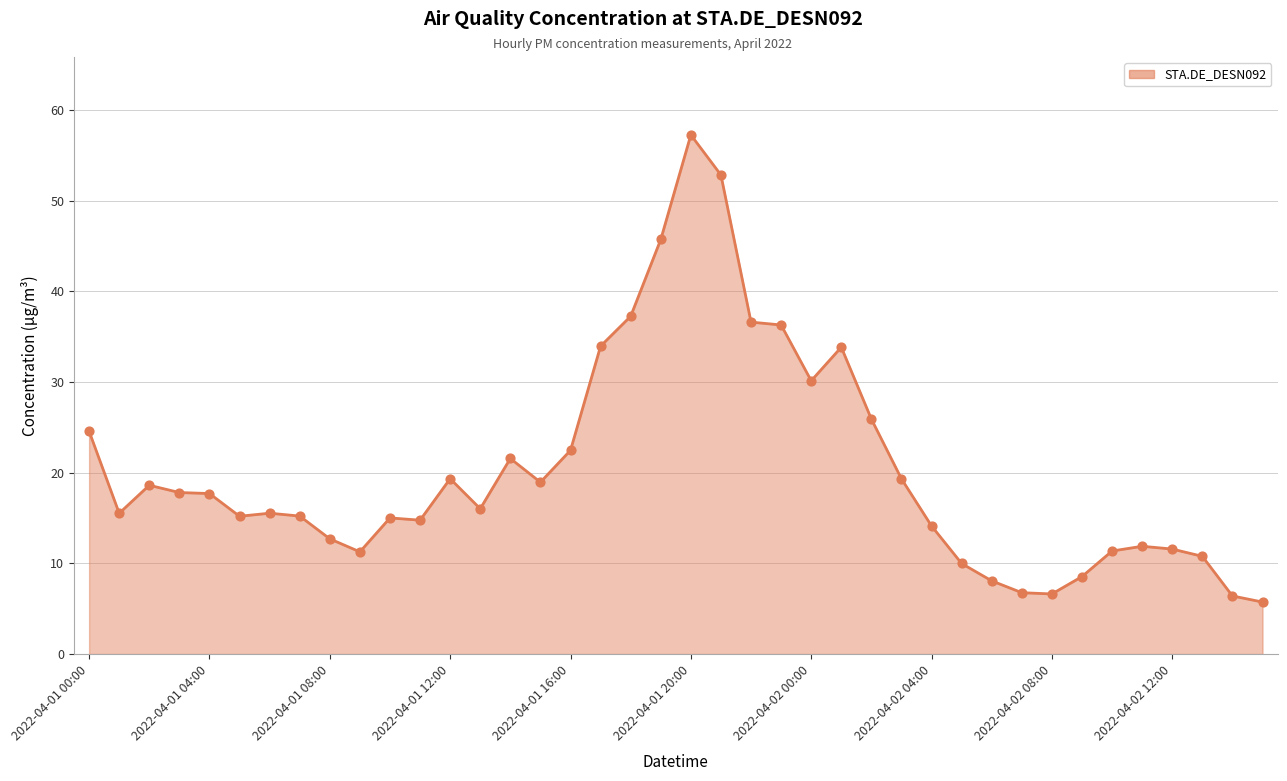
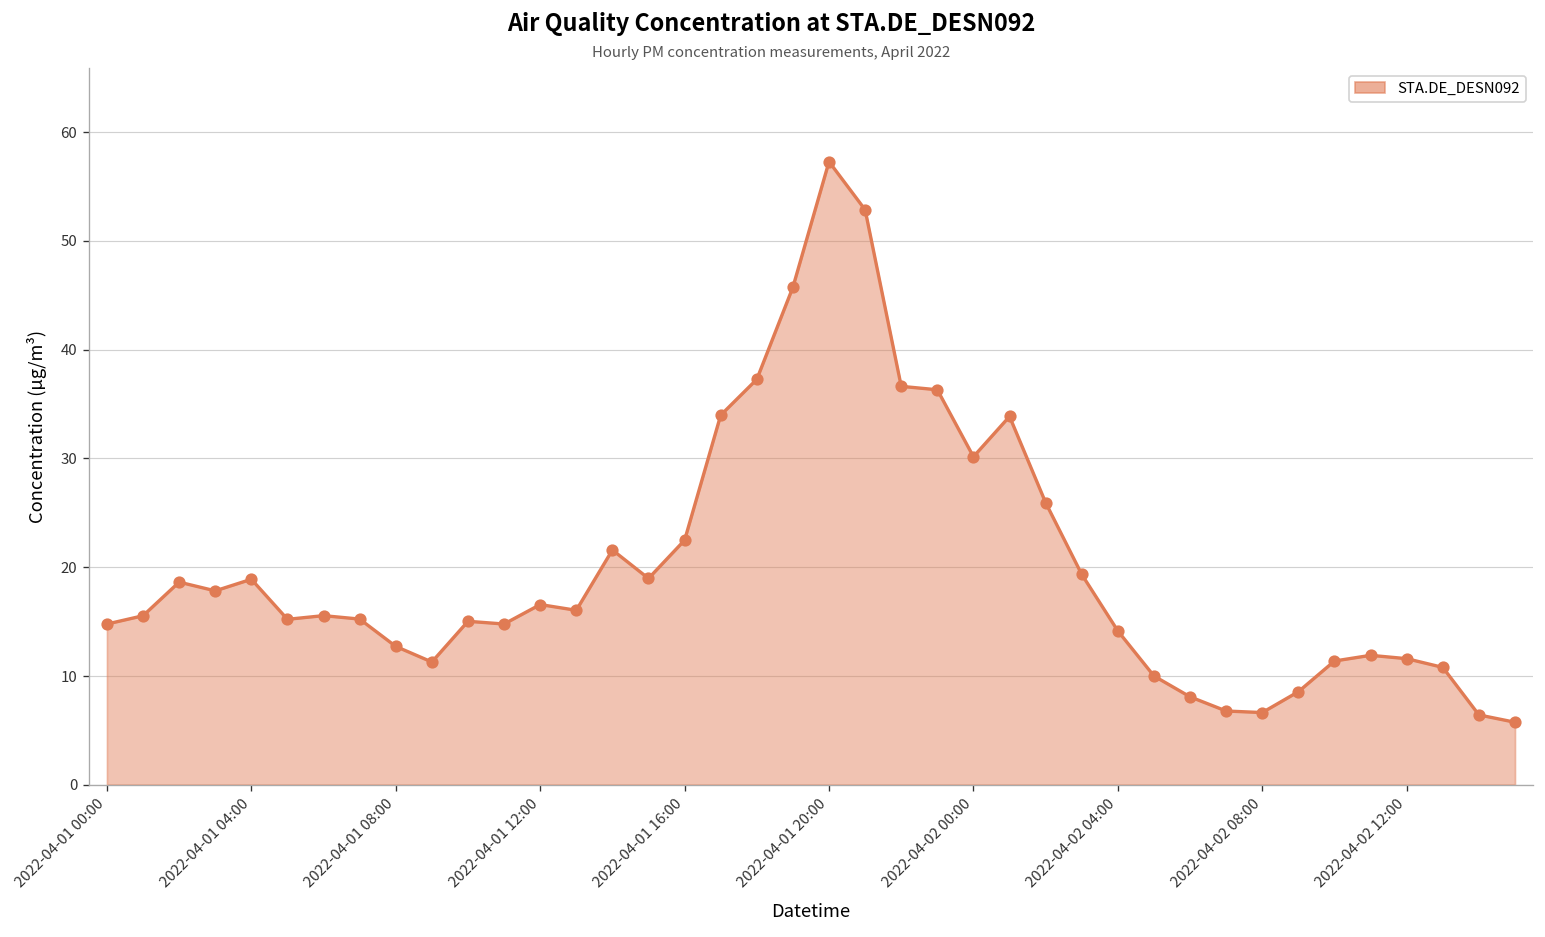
  {
-   "2022-04-01 00:00": 25,
-   "2022-04-01 04:00": 18,
+   "2022-04-01 00:00": 15,
+   "2022-04-01 04:00": 19,
    "2022-04-01 08:00": 13,
-   "2022-04-01 12:00": 19,
+   "2022-04-01 12:00": 17,
    "2022-04-01 16:00": 22,
    "2022-04-01 20:00": 57,
    "2022-04-02 00:00": 30,
    "2022-04-02 04:00": 14,
    "2022-04-02 08:00": 7,
    "2022-04-02 12:00": 12
  }
